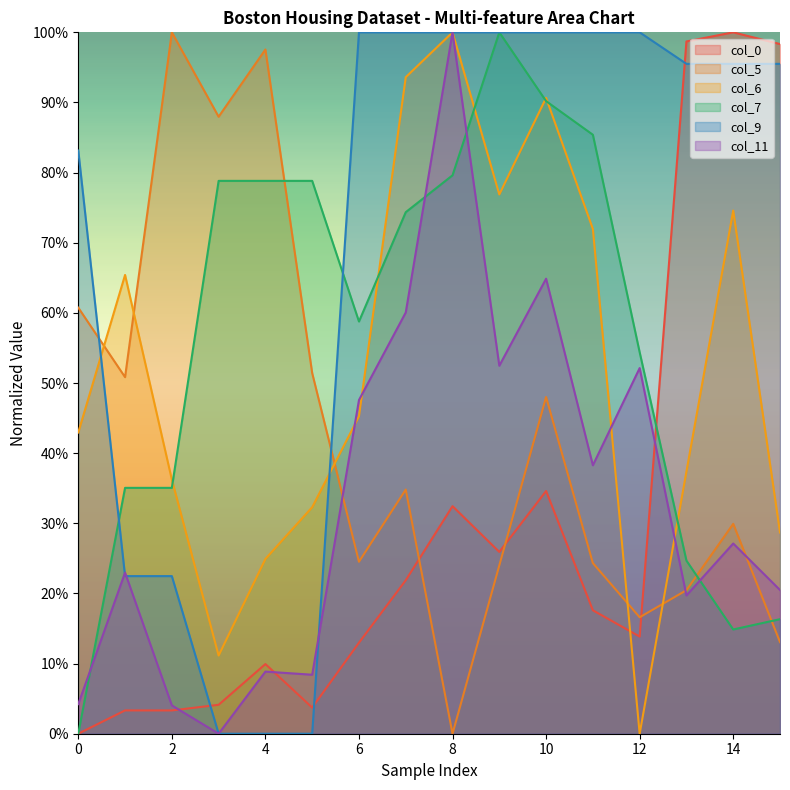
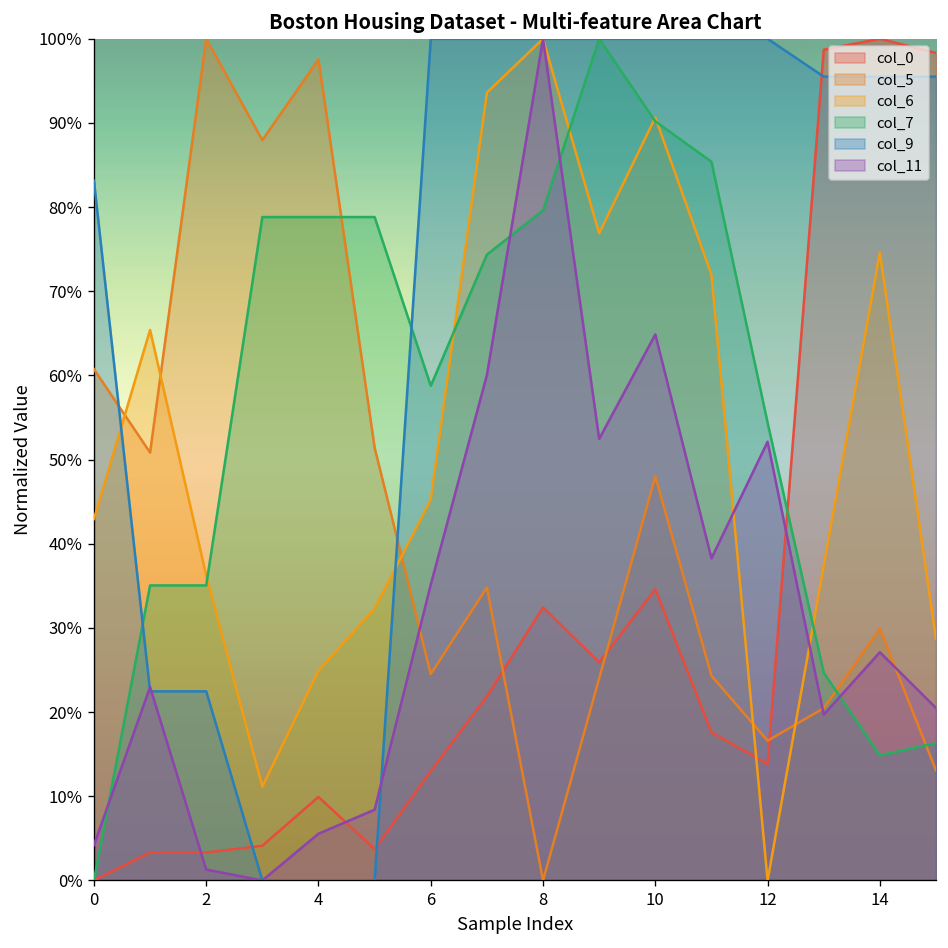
  {
    "col_11": {
      "0": "4%",
-     "2": "4%",
-     "4": "9%",
-     "6": "48%",
+     "2": "1%",
+     "4": "6%",
+     "6": "35%",
      "10": "65%",
      "12": "52%",
      "14": "27%"
    }
  }
